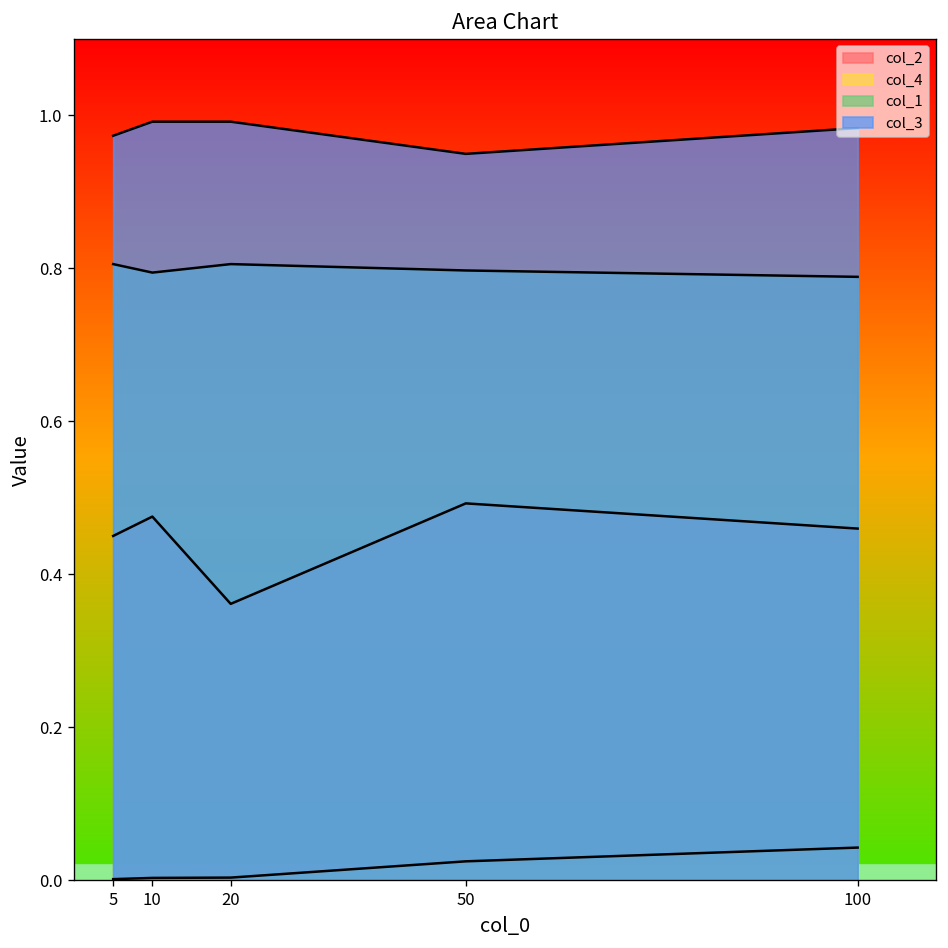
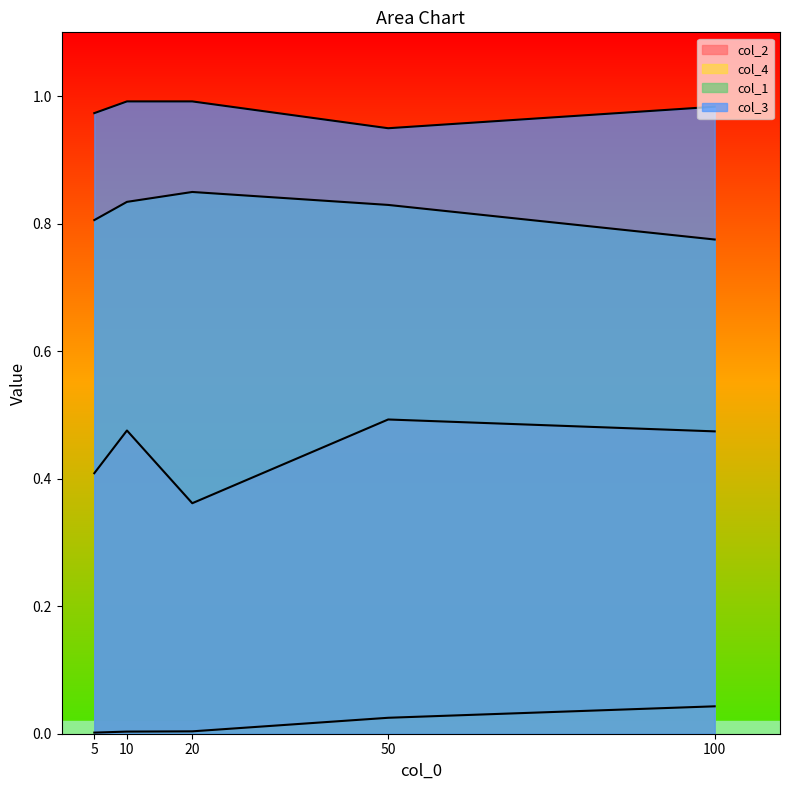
  {
    "col_2": {
-     "5": 0.45,
+     "5": 0.41,
      "10": 0.48,
      "20": 0.36,
      "50": 0.49,
-     "100": 0.46
+     "100": 0.47
    },
    "col_4": {
      "50": 0.03,
      "100": 0.04
    },
    "col_1": {
      "5": 0.81,
-     "10": 0.79,
-     "20": 0.81,
-     "50": 0.80,
-     "100": 0.79
+     "10": 0.83,
+     "20": 0.85,
+     "50": 0.83,
+     "100": 0.78
    },
    "col_3": {
      "5": 0.97,
      "10": 0.99,
      "20": 0.99,
      "50": 0.95
    }
  }
